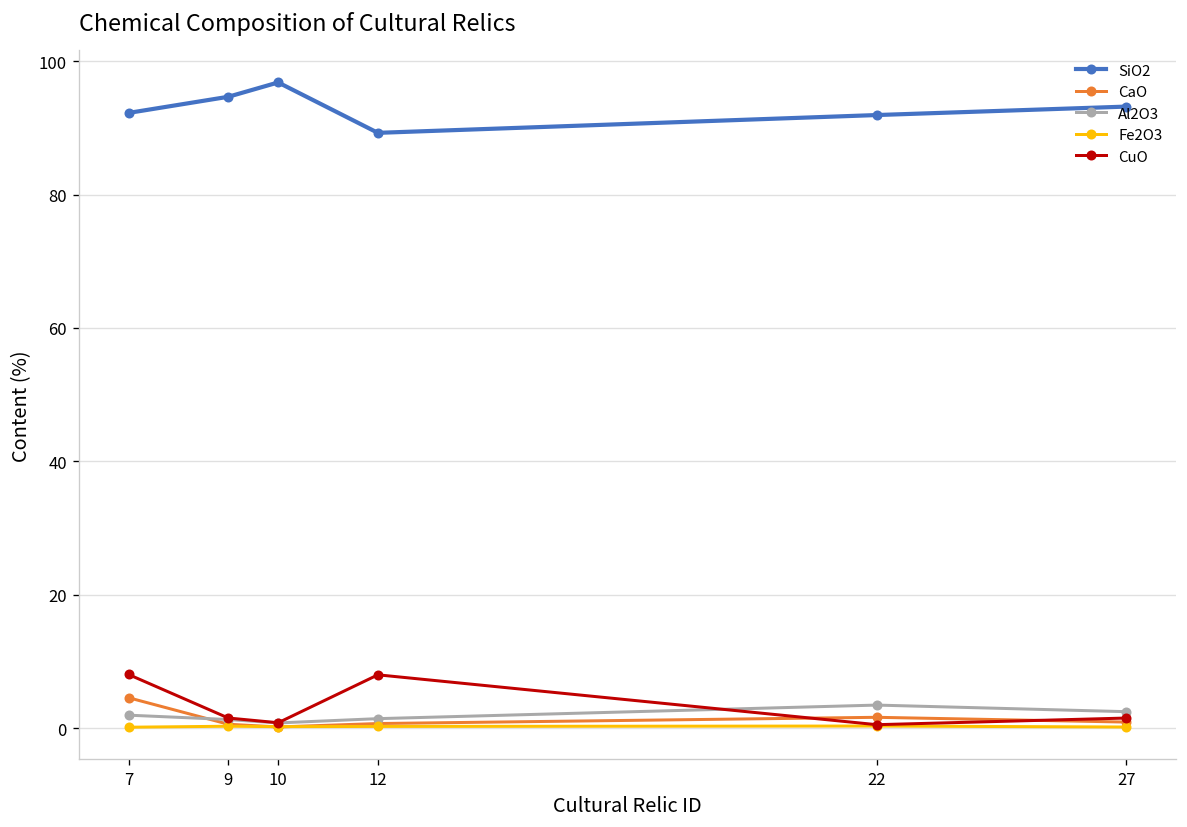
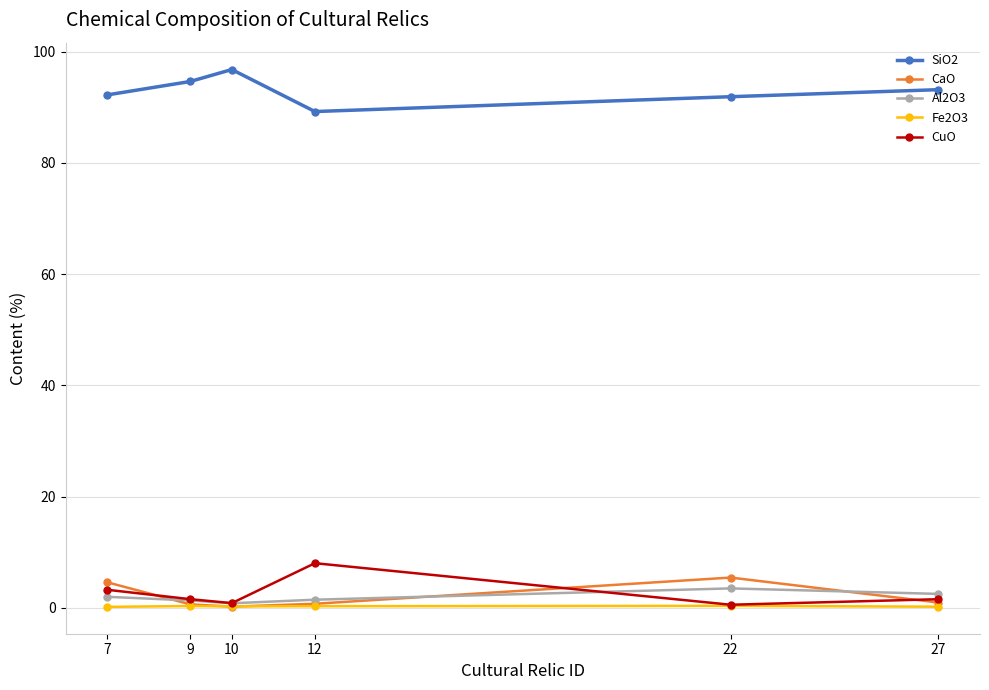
  {
    "SiO2": {
      "7": 92,
      "9": 95,
      "10": 97,
      "12": 89,
      "22": 92,
      "27": 93
    },
    "CaO": {
      "7": 5,
-     "22": 2,
+     "22": 5,
      "27": 1
    },
    "Al2O3": {
      "7": 2,
      "12": 1,
      "22": 3,
      "27": 3
    },
    "Fe2O3": {
      "7": 0,
      "27": 0
    },
    "CuO": {
-     "7": 8,
+     "7": 3,
      "12": 8,
      "27": 2
    }
  }
